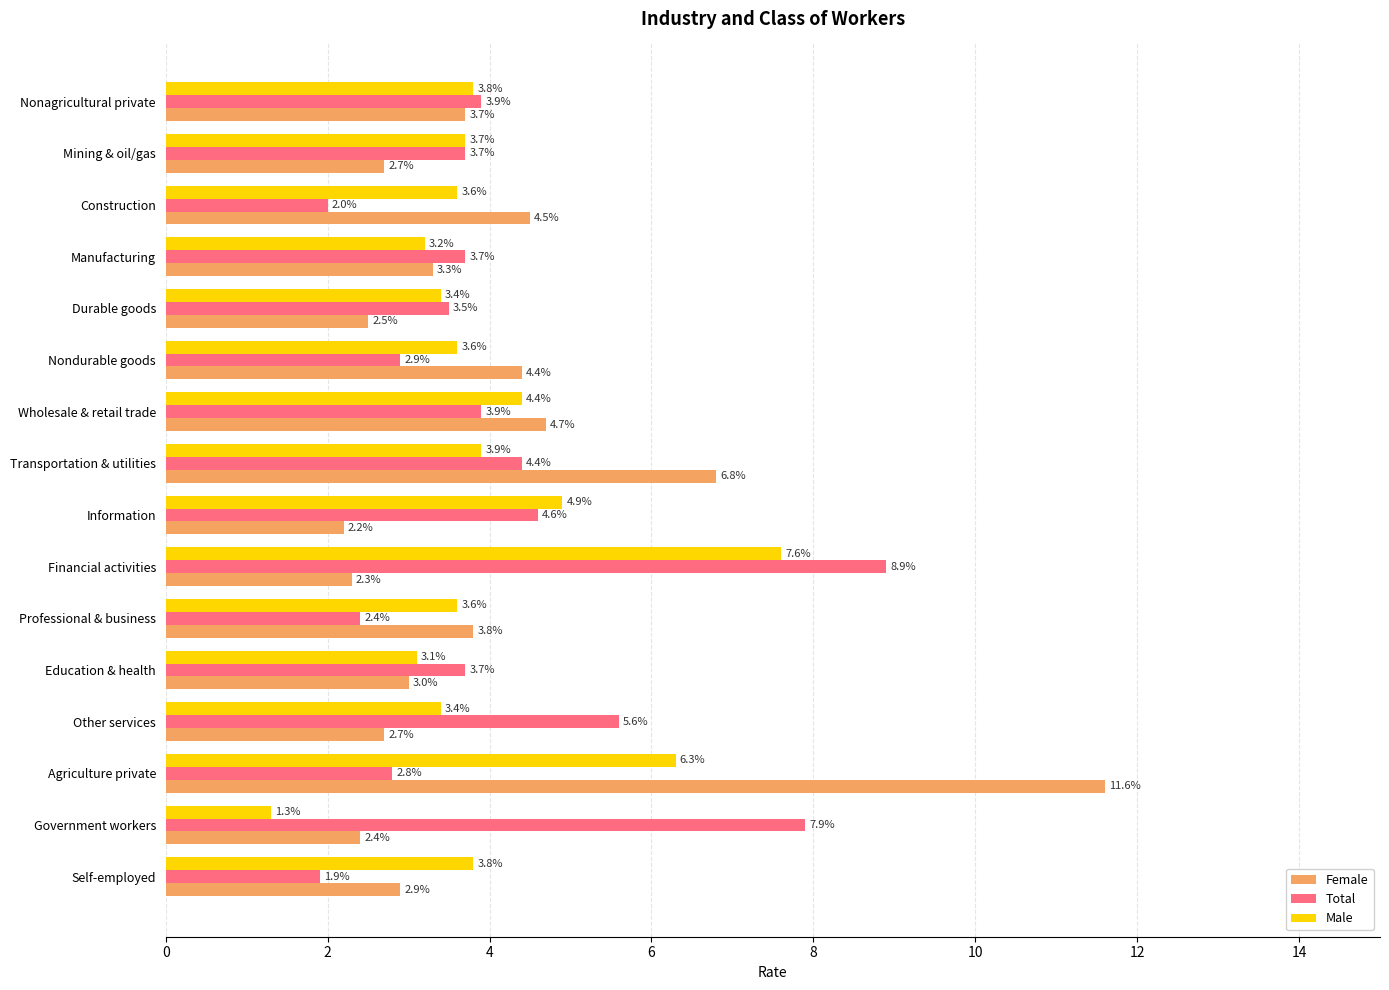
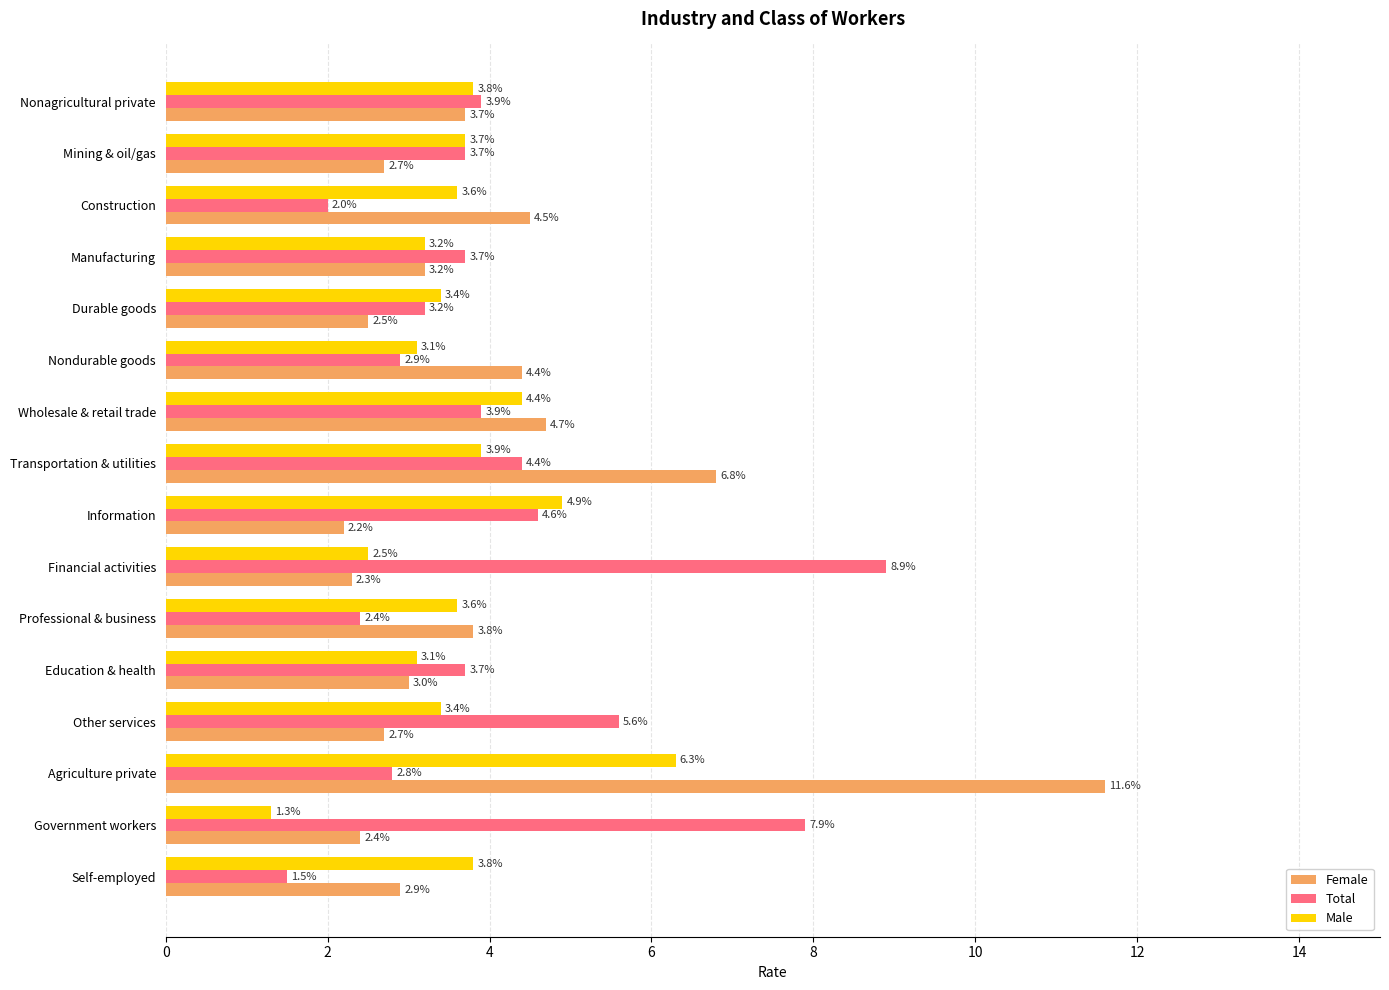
  {
    "Female": {
      "Nonagricultural private": "3.7%",
      "Mining & oil/gas": "2.7%",
      "Construction": "4.5%",
-     "Manufacturing": "3.3%",
+     "Manufacturing": "3.2%",
      "Durable goods": "2.5%",
      "Nondurable goods": "4.4%",
      "Wholesale & retail trade": "4.7%",
      "Transportation & utilities": "6.8%",
      "Information": "2.2%",
      "Financial activities": "2.3%",
      "Professional & business": "3.8%",
      "Education & health": "3.0%",
      "Other services": "2.7%",
      "Agriculture private": "11.6%",
      "Government workers": "2.4%",
      "Self-employed": "2.9%"
    },
    "Total": {
      "Nonagricultural private": "3.9%",
      "Mining & oil/gas": "3.7%",
      "Construction": "2.0%",
      "Manufacturing": "3.7%",
-     "Durable goods": "3.5%",
+     "Durable goods": "3.2%",
      "Nondurable goods": "2.9%",
      "Wholesale & retail trade": "3.9%",
      "Transportation & utilities": "4.4%",
      "Information": "4.6%",
      "Financial activities": "8.9%",
      "Professional & business": "2.4%",
      "Education & health": "3.7%",
      "Other services": "5.6%",
      "Agriculture private": "2.8%",
      "Government workers": "7.9%",
-     "Self-employed": "1.9%"
+     "Self-employed": "1.5%"
    },
    "Male": {
      "Nonagricultural private": "3.8%",
      "Mining & oil/gas": "3.7%",
      "Construction": "3.6%",
      "Manufacturing": "3.2%",
      "Durable goods": "3.4%",
-     "Nondurable goods": "3.6%",
+     "Nondurable goods": "3.1%",
      "Wholesale & retail trade": "4.4%",
      "Transportation & utilities": "3.9%",
      "Information": "4.9%",
-     "Financial activities": "7.6%",
+     "Financial activities": "2.5%",
      "Professional & business": "3.6%",
      "Education & health": "3.1%",
      "Other services": "3.4%",
      "Agriculture private": "6.3%",
      "Government workers": "1.3%",
      "Self-employed": "3.8%"
    }
  }
